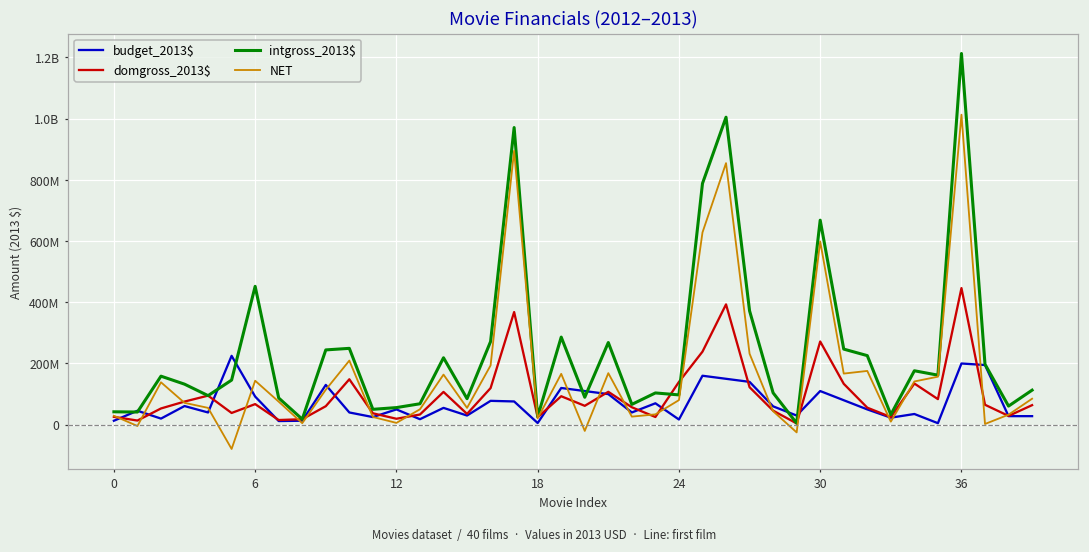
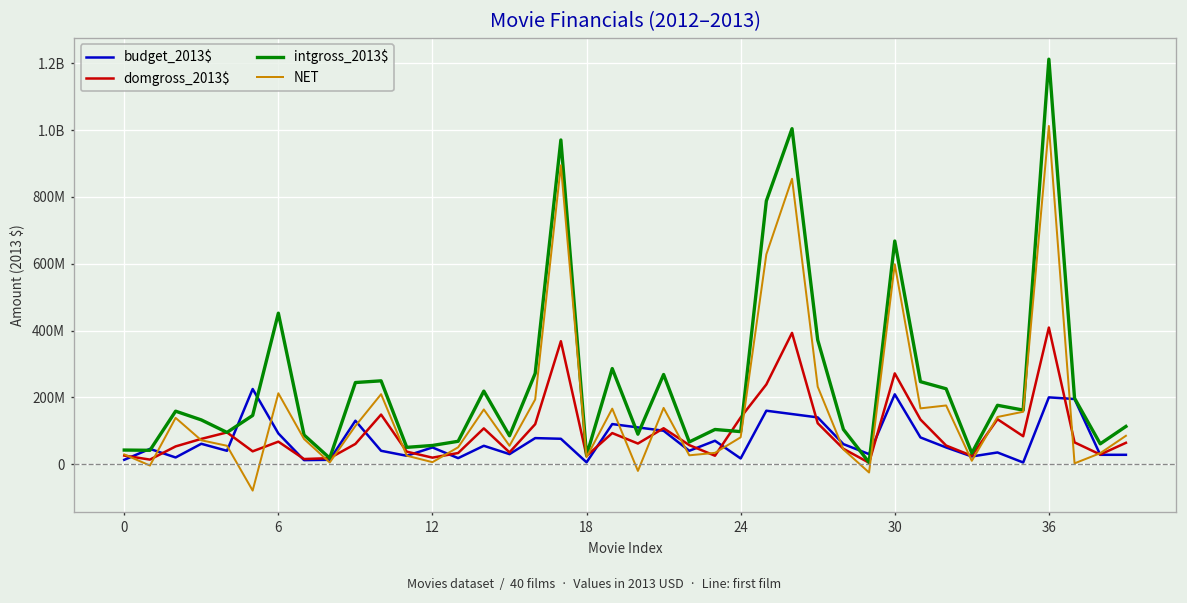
  {
    "budget_2013$": {
      "0": 10000000,
      "6": 90000000,
      "18": 10000000,
      "24": 20000000,
-     "30": 110000000,
+     "30": 210000000,
      "36": 200000000
    },
    "domgross_2013$": {
      "6": 70000000,
      "12": 20000000,
      "24": 140000000,
      "30": 270000000,
-     "36": 450000000
+     "36": 410000000
    },
    "intgross_2013$": {
      "0": 40000000,
      "6": 450000000,
      "24": 100000000,
      "30": 670000000,
      "36": 1210000000
    },
    "NET": {
-     "6": 140000000,
+     "6": 210000000,
      "12": 10000000,
      "24": 80000000,
      "30": 600000000,
      "36": 1010000000
    }
  }
